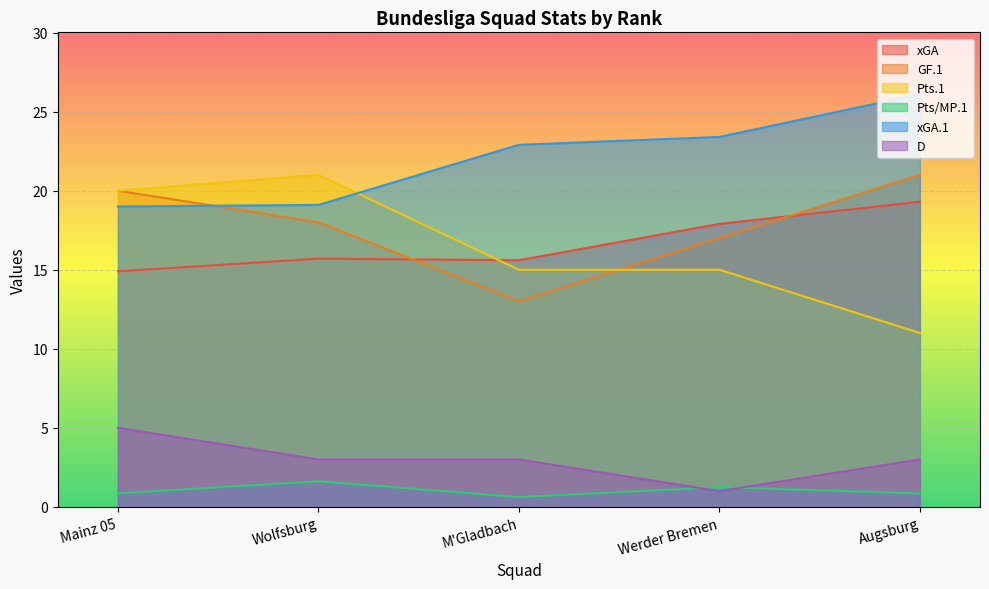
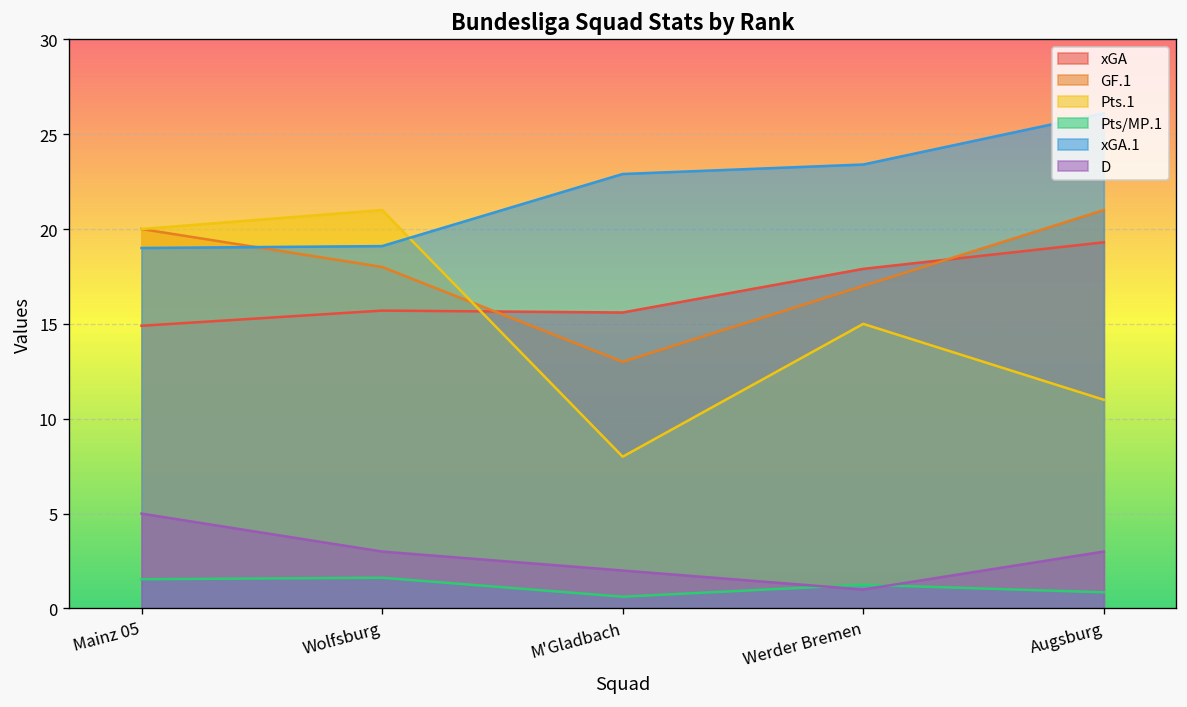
  {
    "Pts.1": {
      "Wolfsburg": 21,
-     "M'Gladbach": 15,
+     "M'Gladbach": 8,
      "Werder Bremen": 15,
      "Augsburg": 11
    },
    "Pts/MP.1": {
-     "Mainz 05": 0.9,
+     "Mainz 05": 1.5,
      "Wolfsburg": 1.6,
      "M'Gladbach": 0.6,
      "Werder Bremen": 1.3,
      "Augsburg": 0.9
    },
    "xGA.1": {
      "Mainz 05": 19.0,
      "Wolfsburg": 19.1,
      "M'Gladbach": 22.9,
      "Werder Bremen": 23.4
    },
    "D": {
      "Mainz 05": 5,
      "Wolfsburg": 3,
-     "M'Gladbach": 3,
+     "M'Gladbach": 2,
      "Werder Bremen": 1,
      "Augsburg": 3
    }
  }
